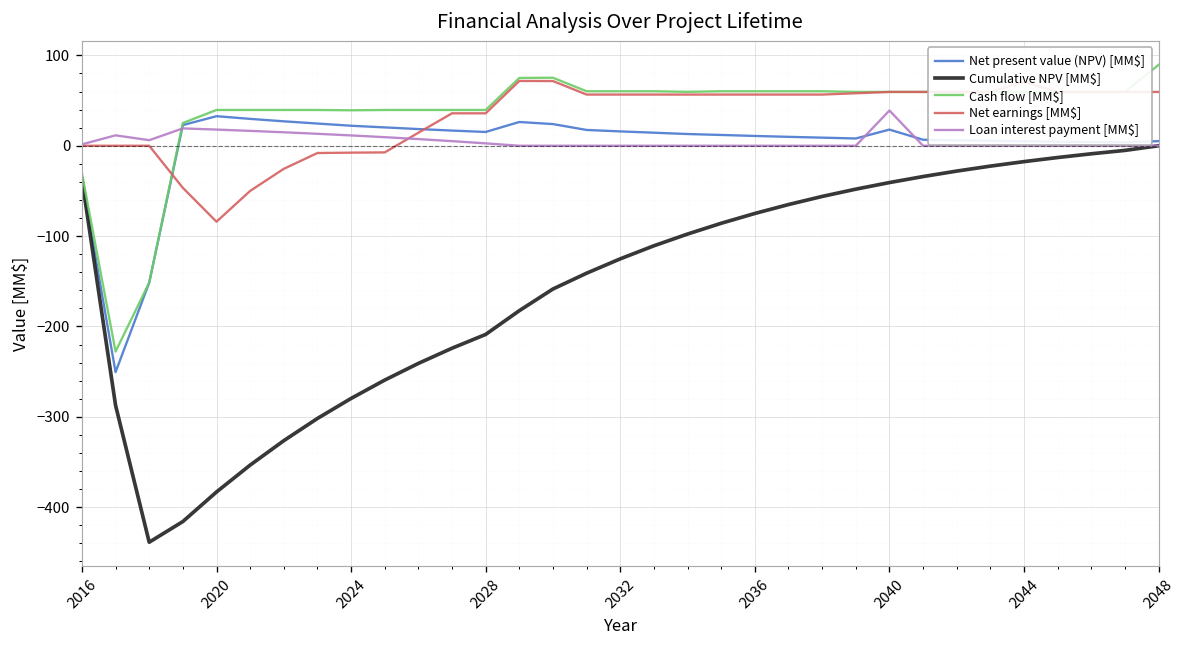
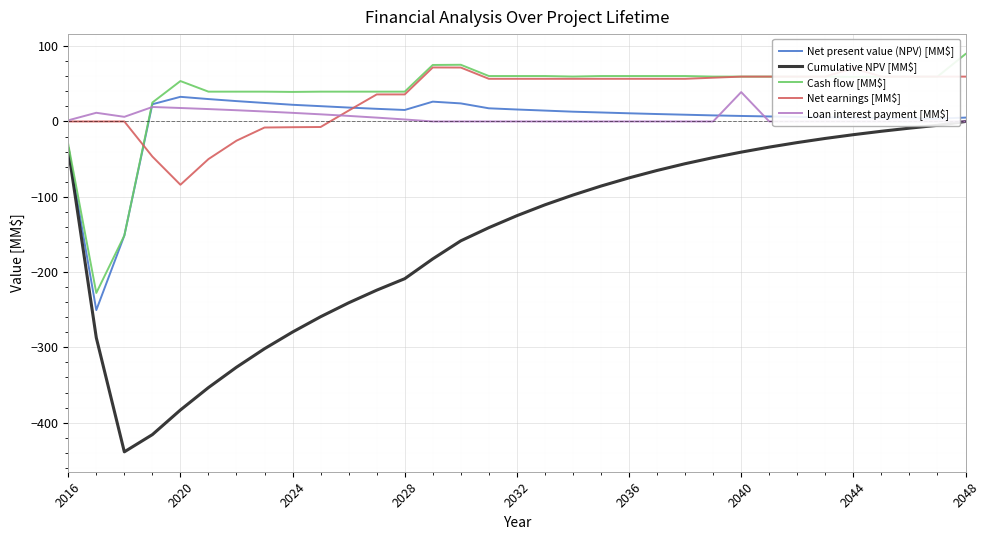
  {
    "Net present value (NPV) [MM$]": {
      "2020": 30,
      "2024": 20,
      "2028": 20,
      "2032": 20,
      "2036": 10,
-     "2040": 20,
+     "2040": 10,
      "2048": 10
    },
    "Cumulative NPV [MM$]": {
      "2020": -380,
      "2024": -280,
      "2028": -210,
      "2032": -130,
      "2036": -70,
      "2040": -40,
      "2044": -20
    },
    "Cash flow [MM$]": {
      "2016": -30,
-     "2020": 40,
+     "2020": 50,
      "2024": 40,
      "2028": 40,
      "2032": 60,
      "2036": 60,
      "2048": 90
    },
    "Net earnings [MM$]": {
      "2020": -80,
      "2024": -10,
      "2028": 40,
      "2032": 60,
      "2036": 60,
      "2048": 60
    },
    "Loan interest payment [MM$]": {
      "2020": 20,
      "2024": 10,
      "2028": 0,
      "2032": 0,
      "2036": 0,
      "2040": 40
    }
  }
